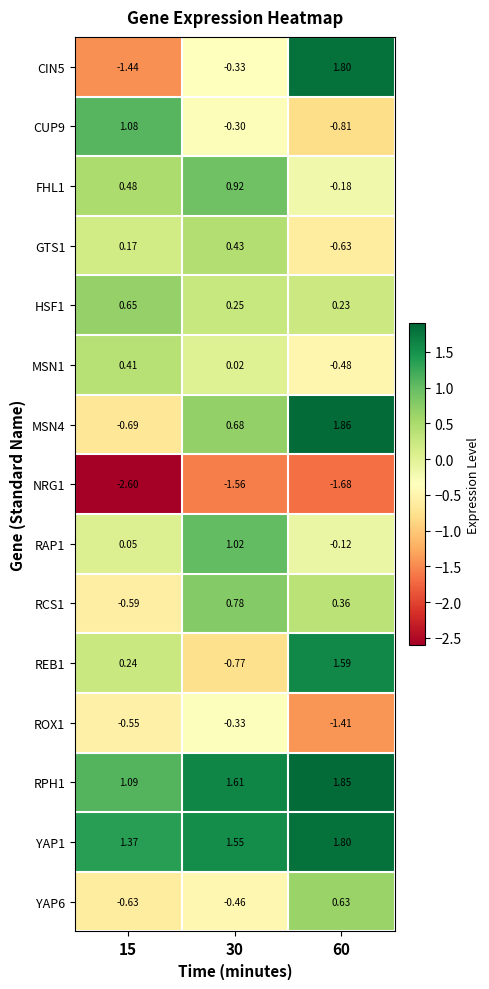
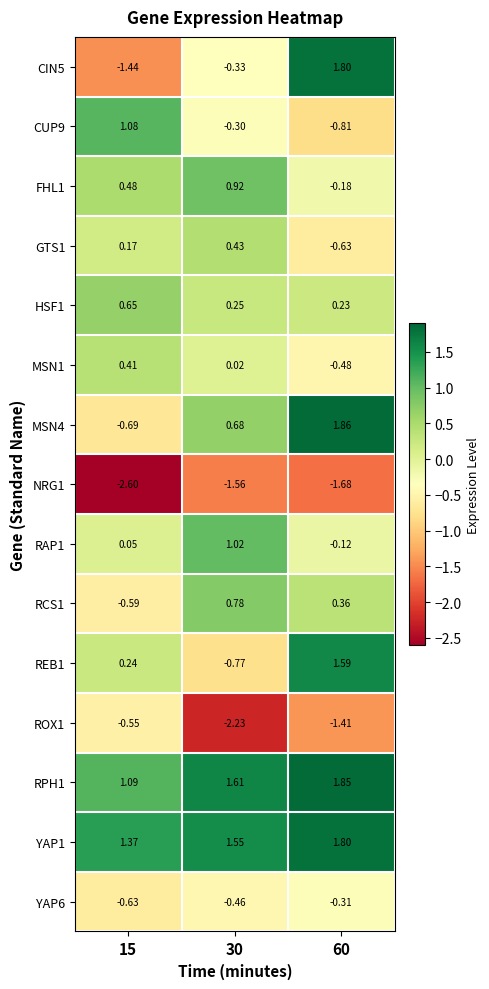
  {
    "CIN5": {
      "15": -1.44,
      "30": -0.33,
      "60": 1.80
    },
    "CUP9": {
      "15": 1.08,
      "30": -0.30,
      "60": -0.81
    },
    "FHL1": {
      "15": 0.48,
      "30": 0.92,
      "60": -0.18
    },
    "GTS1": {
      "15": 0.17,
      "30": 0.43,
      "60": -0.63
    },
    "HSF1": {
      "15": 0.65,
      "30": 0.25,
      "60": 0.23
    },
    "MSN1": {
      "15": 0.41,
      "30": 0.02,
      "60": -0.48
    },
    "MSN4": {
      "15": -0.69,
      "30": 0.68,
      "60": 1.86
    },
    "NRG1": {
      "15": -2.60,
      "30": -1.56,
      "60": -1.68
    },
    "RAP1": {
      "15": 0.05,
      "30": 1.02,
      "60": -0.12
    },
    "RCS1": {
      "15": -0.59,
      "30": 0.78,
      "60": 0.36
    },
    "REB1": {
      "15": 0.24,
      "30": -0.77,
      "60": 1.59
    },
    "ROX1": {
      "15": -0.55,
-     "30": -0.33,
+     "30": -2.23,
      "60": -1.41
    },
    "RPH1": {
      "15": 1.09,
      "30": 1.61,
      "60": 1.85
    },
    "YAP1": {
      "15": 1.37,
      "30": 1.55,
      "60": 1.80
    },
    "YAP6": {
      "15": -0.63,
      "30": -0.46,
-     "60": 0.63
+     "60": -0.31
    }
  }
